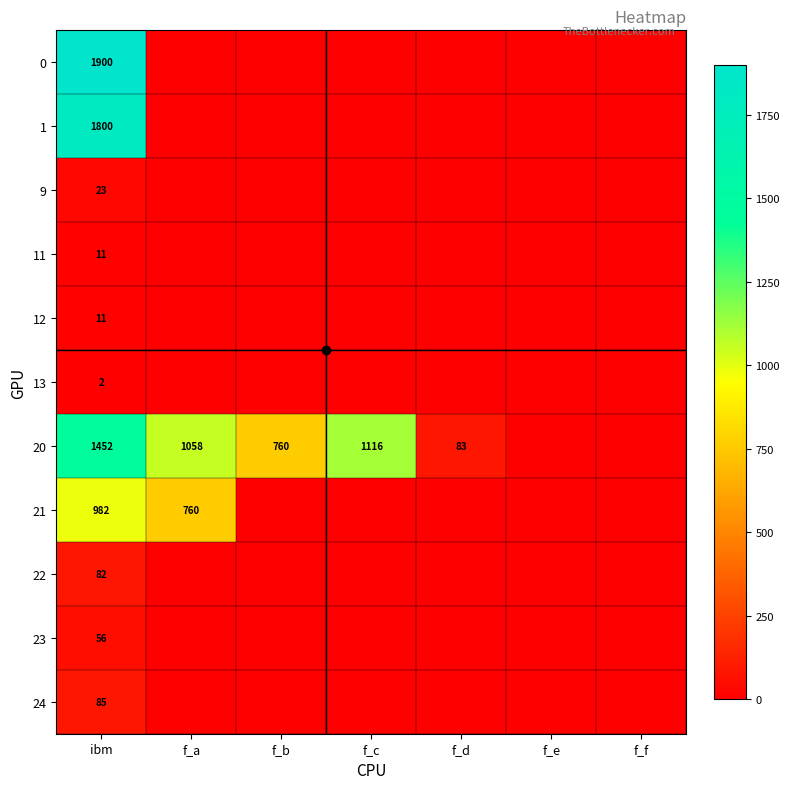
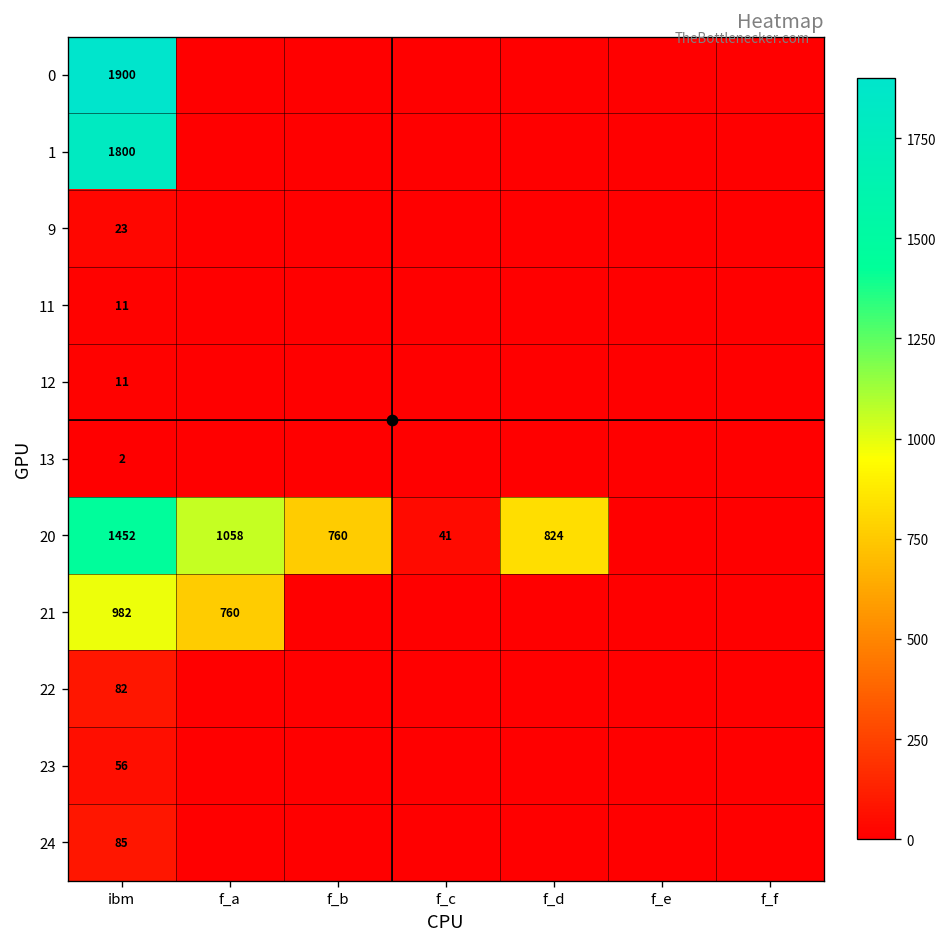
  {
    "0": {
      "ibm": 1900
    },
    "1": {
      "ibm": 1800
    },
    "9": {
      "ibm": 23
    },
    "11": {
      "ibm": 11
    },
    "12": {
      "ibm": 11
    },
    "13": {
      "ibm": 2
    },
    "20": {
      "ibm": 1452,
      "f_a": 1058,
      "f_b": 760,
-     "f_c": 1116,
-     "f_d": 83
+     "f_c": 41,
+     "f_d": 824
    },
    "21": {
      "ibm": 982,
      "f_a": 760
    },
    "22": {
      "ibm": 82
    },
    "23": {
      "ibm": 56
    },
    "24": {
      "ibm": 85
    }
  }
